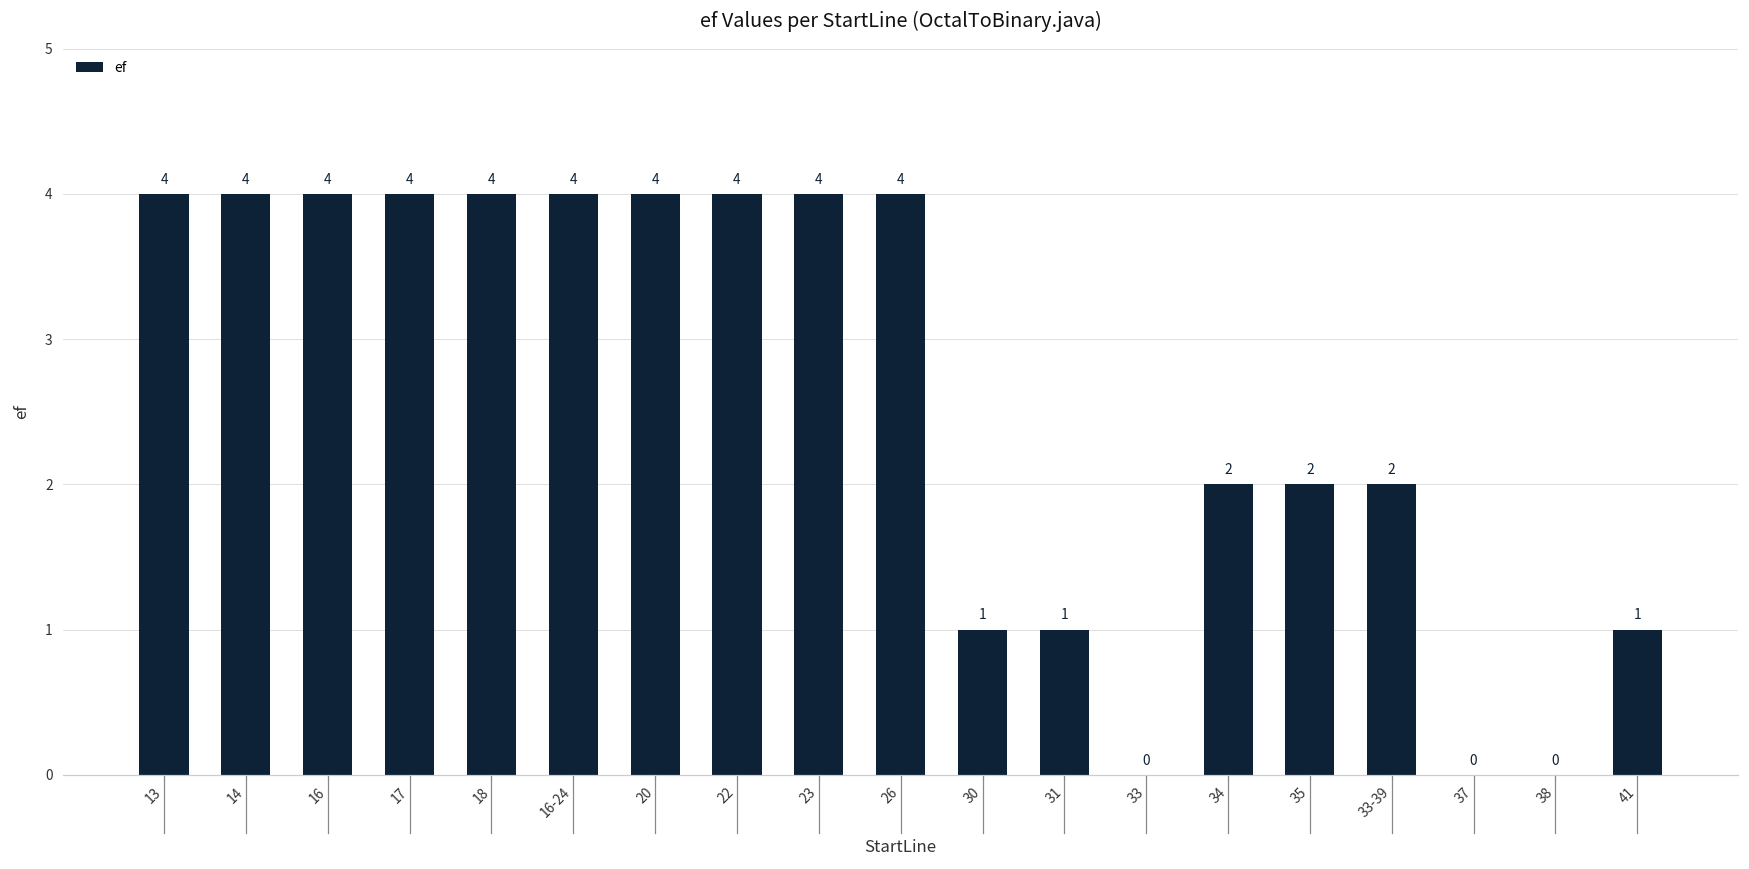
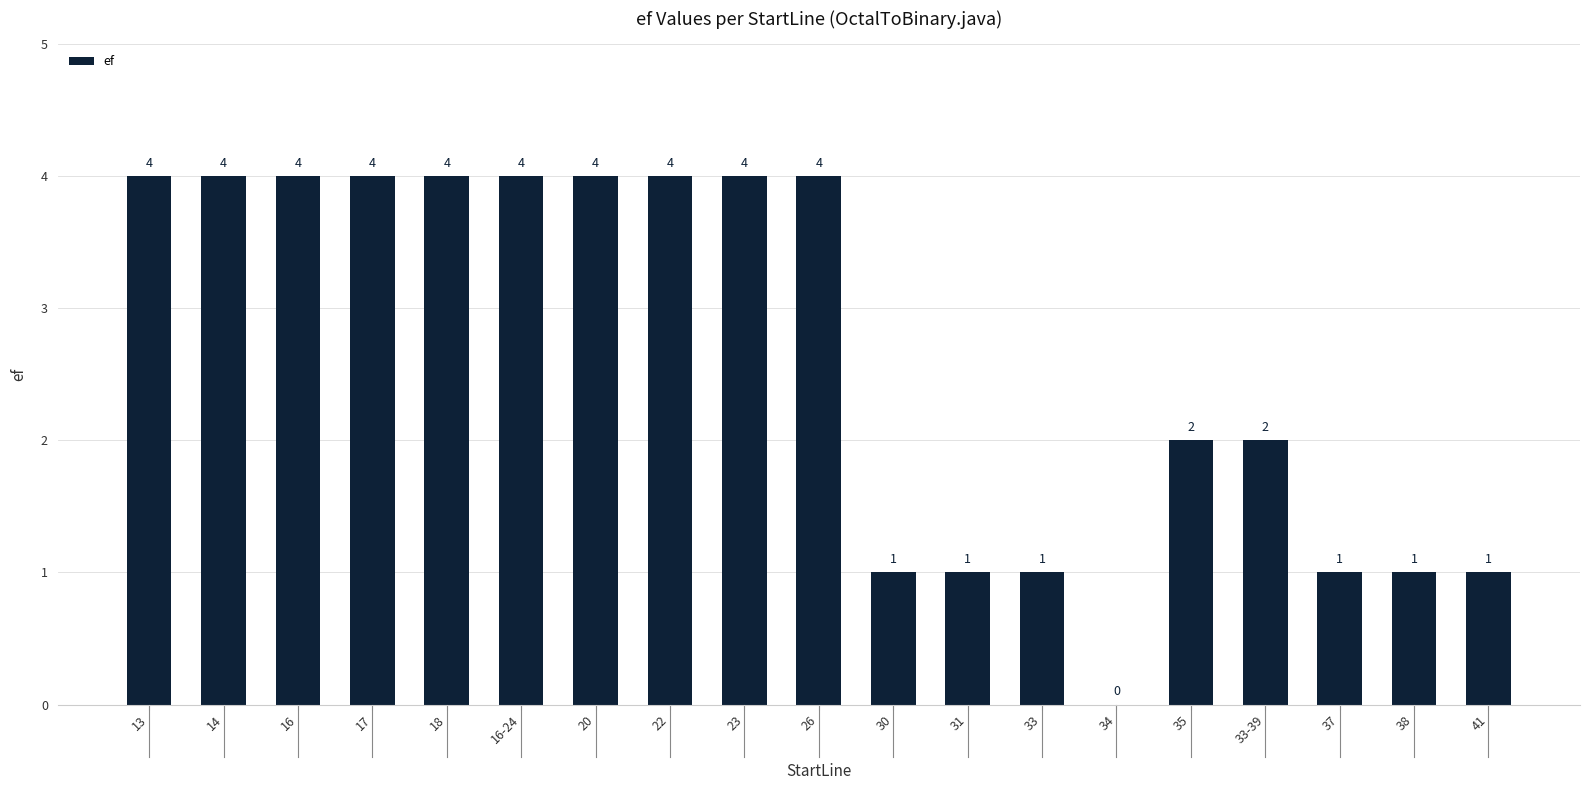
  {
    "13": 4,
    "14": 4,
    "16": 4,
    "17": 4,
    "18": 4,
    "16-24": 4,
    "20": 4,
    "22": 4,
    "23": 4,
    "26": 4,
    "30": 1,
    "31": 1,
-   "33": 0,
-   "34": 2,
+   "33": 1,
+   "34": 0,
    "35": 2,
    "33-39": 2,
-   "37": 0,
-   "38": 0,
+   "37": 1,
+   "38": 1,
    "41": 1
  }
